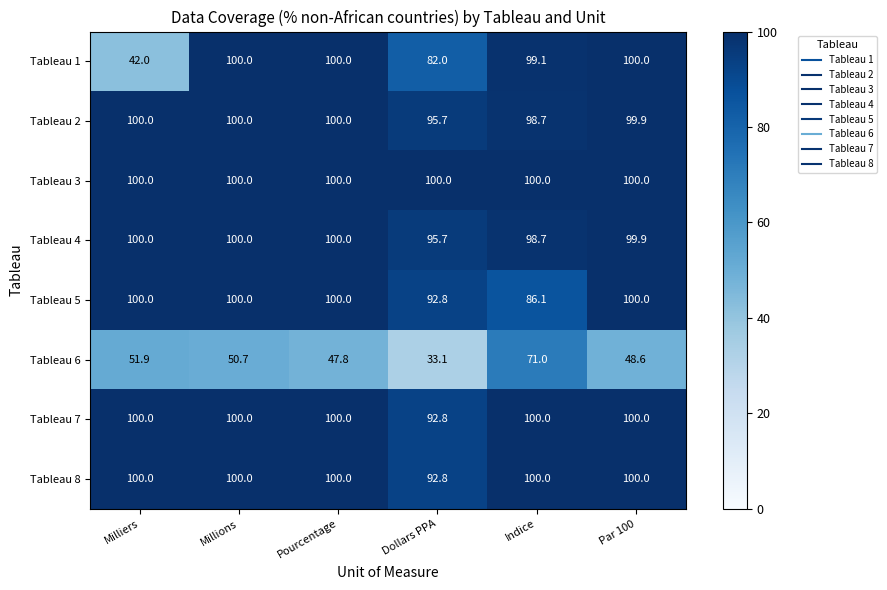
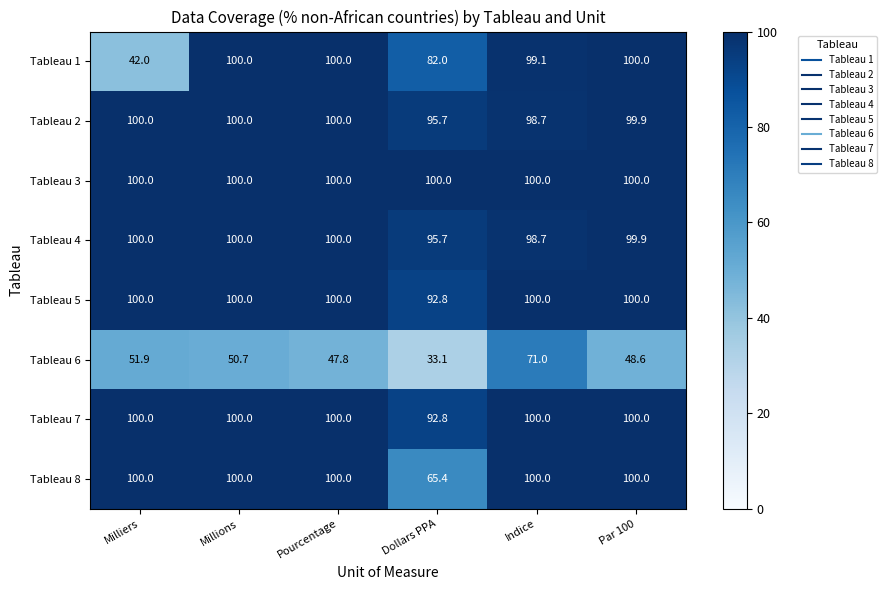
  {
    "Tableau 1": {
      "Milliers": 42.0,
      "Millions": 100.0,
      "Pourcentage": 100.0,
      "Dollars PPA": 82.0,
      "Indice": 99.1,
      "Par 100": 100.0
    },
    "Tableau 2": {
      "Milliers": 100.0,
      "Millions": 100.0,
      "Pourcentage": 100.0,
      "Dollars PPA": 95.7,
      "Indice": 98.7,
      "Par 100": 99.9
    },
    "Tableau 3": {
      "Milliers": 100.0,
      "Millions": 100.0,
      "Pourcentage": 100.0,
      "Dollars PPA": 100.0,
      "Indice": 100.0,
      "Par 100": 100.0
    },
    "Tableau 4": {
      "Milliers": 100.0,
      "Millions": 100.0,
      "Pourcentage": 100.0,
      "Dollars PPA": 95.7,
      "Indice": 98.7,
      "Par 100": 99.9
    },
    "Tableau 5": {
      "Milliers": 100.0,
      "Millions": 100.0,
      "Pourcentage": 100.0,
      "Dollars PPA": 92.8,
-     "Indice": 86.1,
+     "Indice": 100.0,
      "Par 100": 100.0
    },
    "Tableau 6": {
      "Milliers": 51.9,
      "Millions": 50.7,
      "Pourcentage": 47.8,
      "Dollars PPA": 33.1,
      "Indice": 71.0,
      "Par 100": 48.6
    },
    "Tableau 7": {
      "Milliers": 100.0,
      "Millions": 100.0,
      "Pourcentage": 100.0,
      "Dollars PPA": 92.8,
      "Indice": 100.0,
      "Par 100": 100.0
    },
    "Tableau 8": {
      "Milliers": 100.0,
      "Millions": 100.0,
      "Pourcentage": 100.0,
-     "Dollars PPA": 92.8,
+     "Dollars PPA": 65.4,
      "Indice": 100.0,
      "Par 100": 100.0
    }
  }
